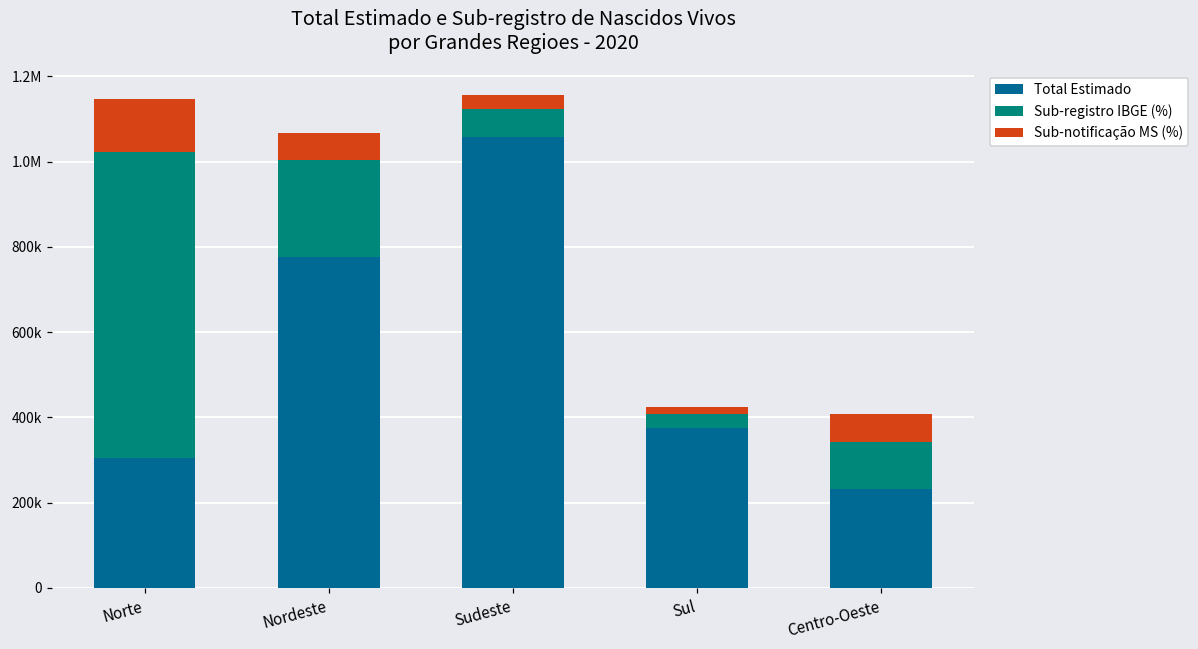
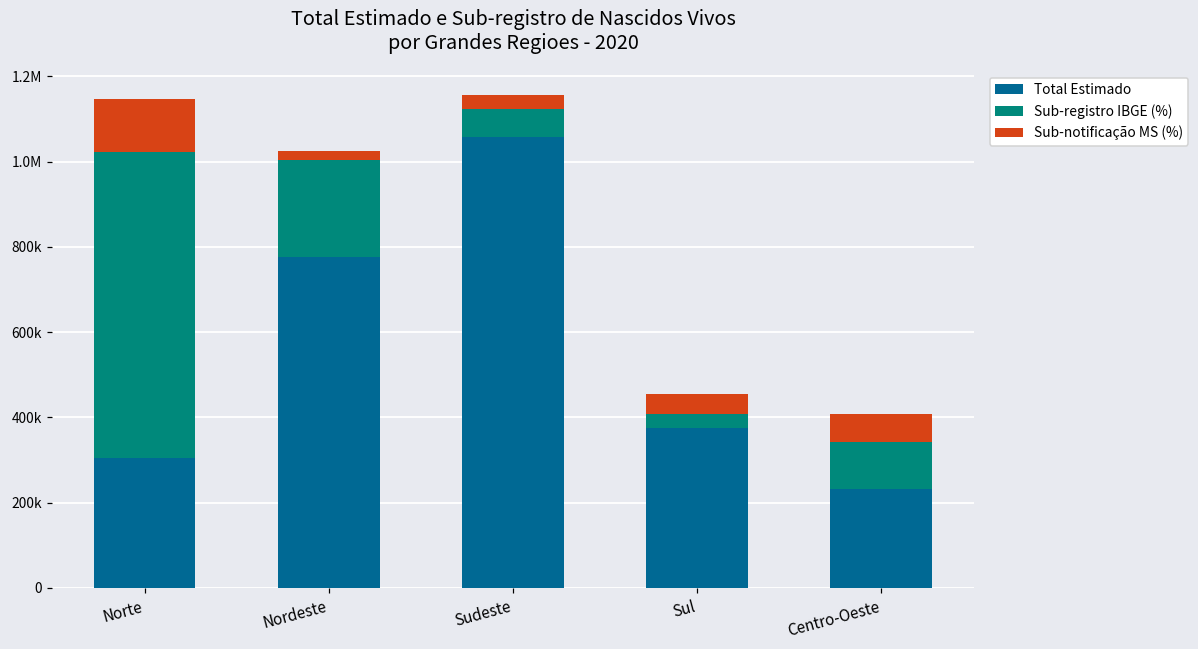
  {
    "Sub-notificação MS (%)": {
      "Norte": 120000,
-     "Nordeste": 60000,
+     "Nordeste": 20000,
      "Sudeste": 30000,
-     "Sul": 20000,
+     "Sul": 50000,
      "Centro-Oeste": 70000
    }
  }
